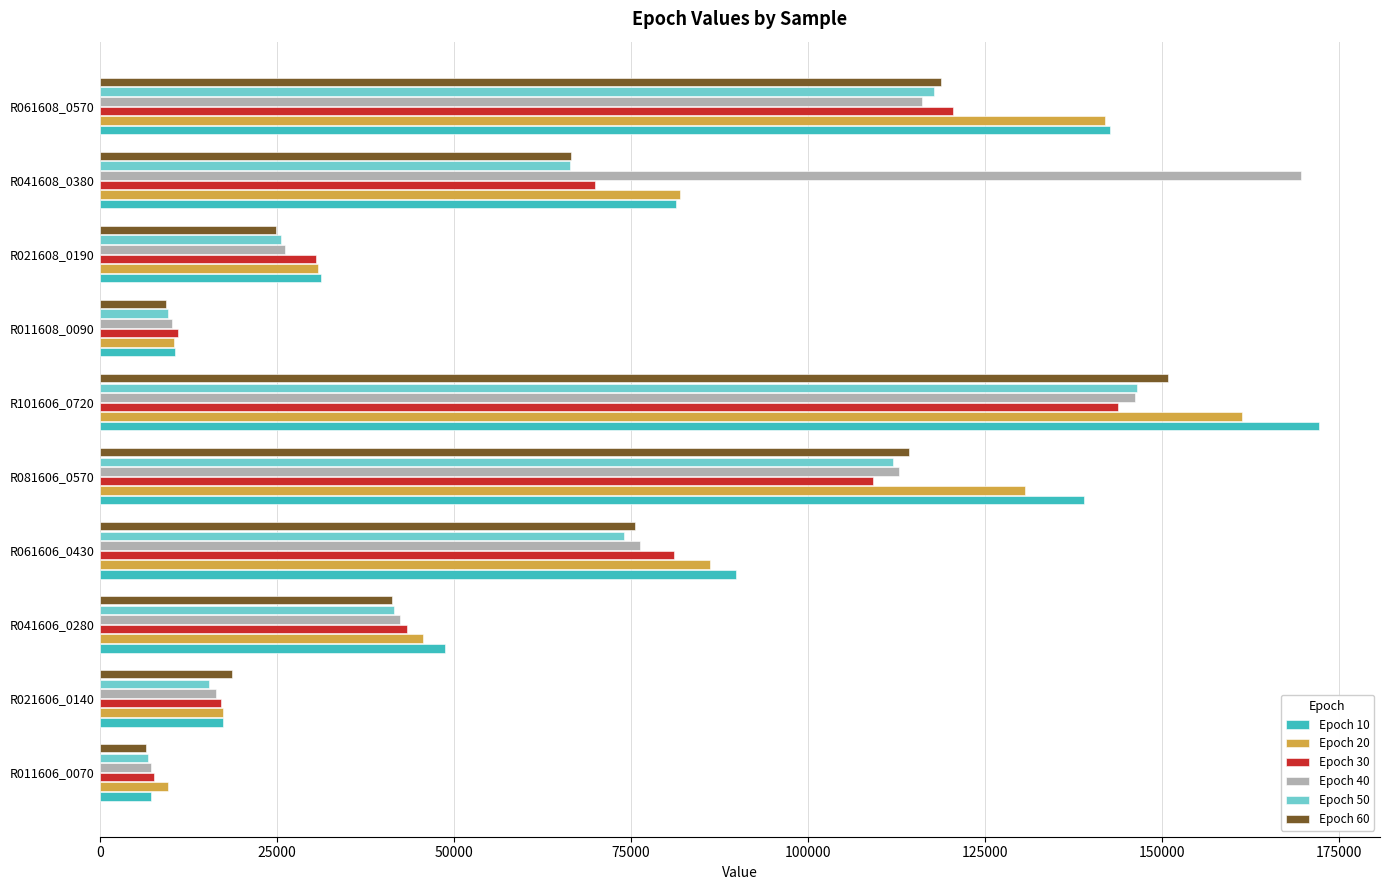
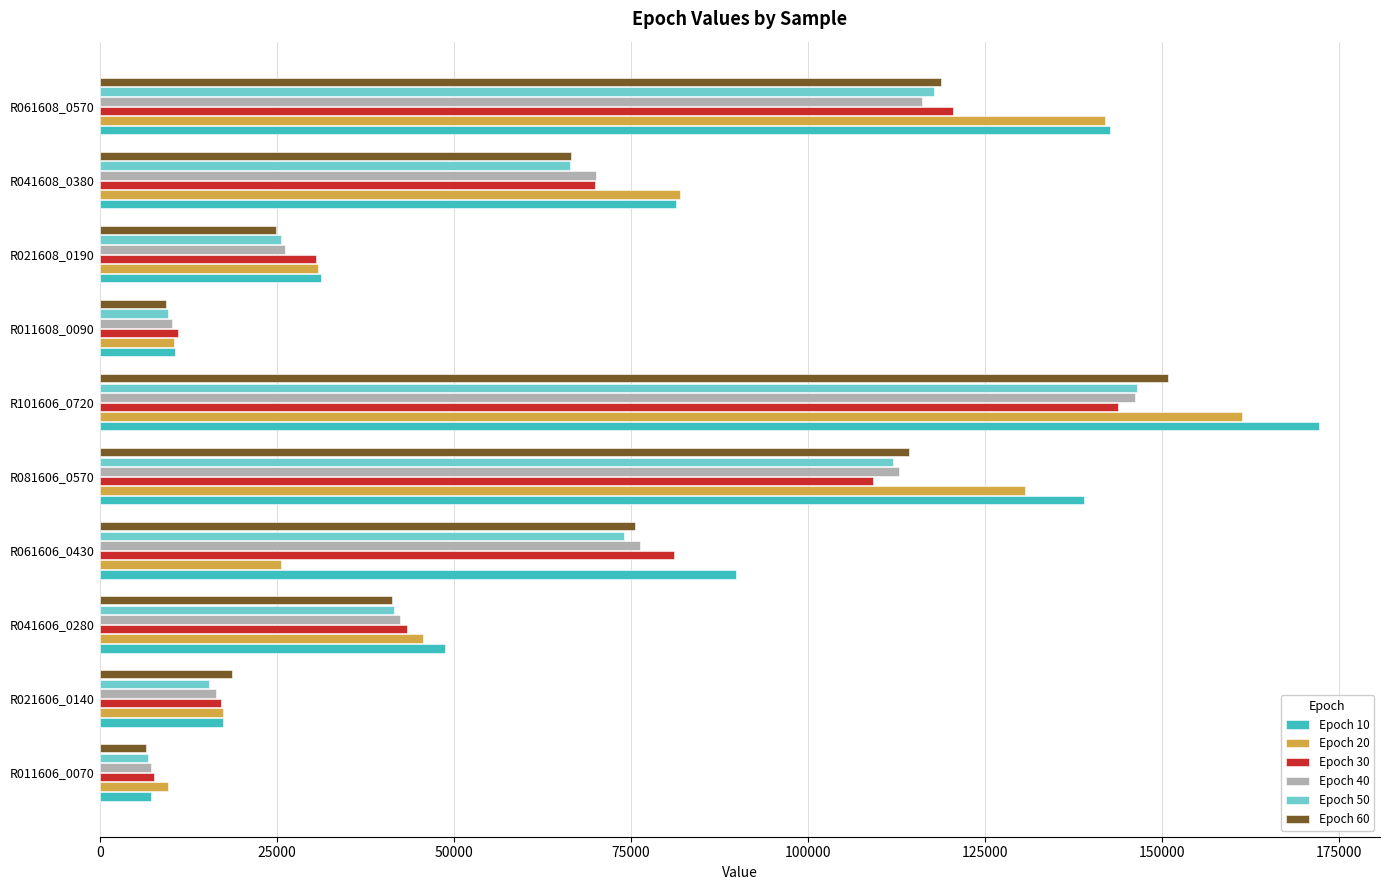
  {
    "Epoch 20": {
      "R061608_0570": 142000,
      "R041608_0380": 82000,
      "R021608_0190": 31000,
      "R011608_0090": 10000,
      "R101606_0720": 161000,
      "R081606_0570": 131000,
-     "R061606_0430": 86000,
+     "R061606_0430": 26000,
      "R041606_0280": 46000,
      "R021606_0140": 17000,
      "R011606_0070": 10000
    },
    "Epoch 30": {
      "R061608_0570": 121000,
      "R041608_0380": 70000,
      "R021608_0190": 30000,
      "R011608_0090": 11000,
      "R101606_0720": 144000,
      "R081606_0570": 109000,
      "R061606_0430": 81000,
      "R041606_0280": 43000,
      "R021606_0140": 17000,
      "R011606_0070": 8000
    },
    "Epoch 40": {
      "R061608_0570": 116000,
-     "R041608_0380": 170000,
+     "R041608_0380": 70000,
      "R021608_0190": 26000,
      "R011608_0090": 10000,
      "R101606_0720": 146000,
      "R081606_0570": 113000,
      "R061606_0430": 76000,
      "R041606_0280": 42000,
      "R021606_0140": 16000,
      "R011606_0070": 7000
    },
    "Epoch 60": {
      "R061608_0570": 119000,
      "R041608_0380": 67000,
      "R021608_0190": 25000,
      "R011608_0090": 9000,
      "R101606_0720": 151000,
      "R081606_0570": 114000,
      "R061606_0430": 76000,
      "R041606_0280": 41000,
      "R021606_0140": 19000,
      "R011606_0070": 7000
    }
  }
